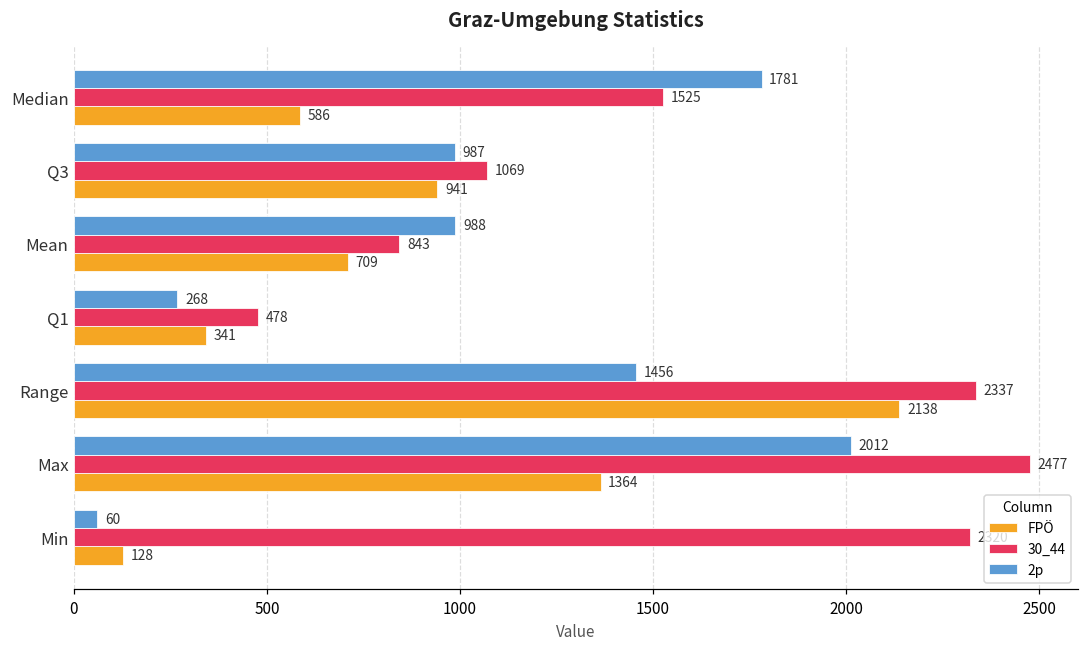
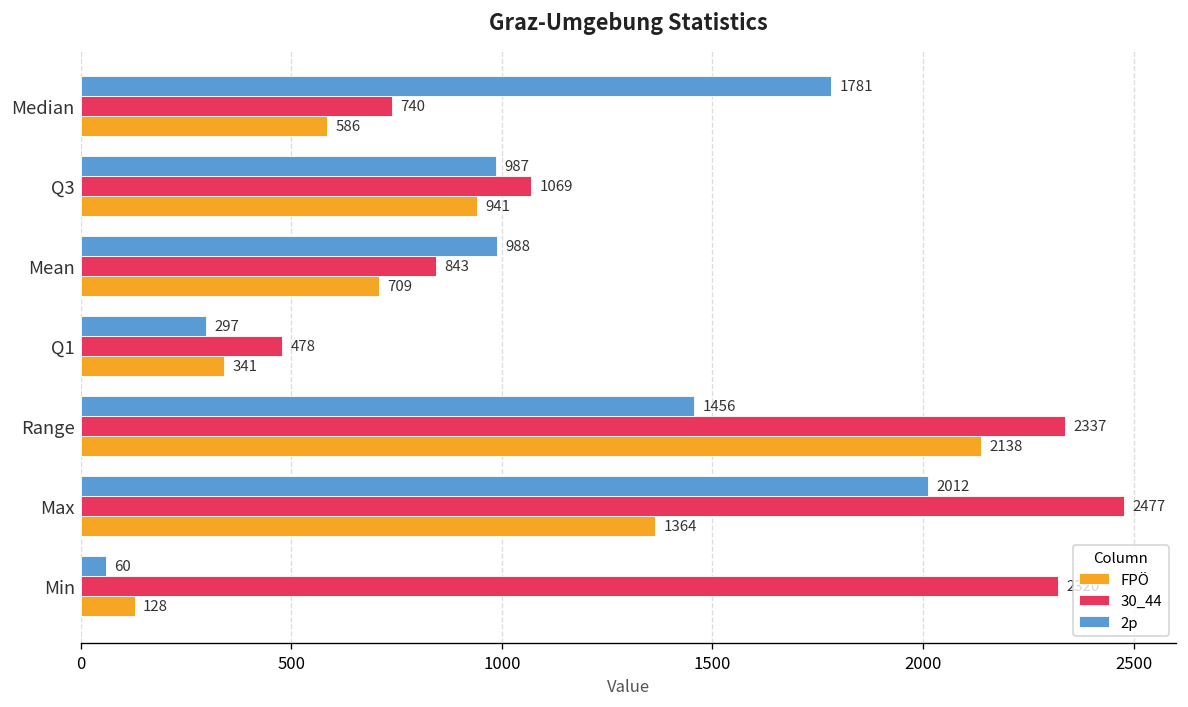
  {
    "FPÖ": {
      "Median": 586,
      "Q3": 941,
      "Mean": 709,
      "Q1": 341,
      "Range": 2138,
      "Max": 1364,
      "Min": 128
    },
    "30_44": {
-     "Median": 1525,
+     "Median": 740,
      "Q3": 1069,
      "Mean": 843,
      "Q1": 478,
      "Range": 2337,
      "Max": 2477
    },
    "2p": {
      "Median": 1781,
      "Q3": 987,
      "Mean": 988,
-     "Q1": 268,
+     "Q1": 297,
      "Range": 1456,
      "Max": 2012,
      "Min": 60
    }
  }
